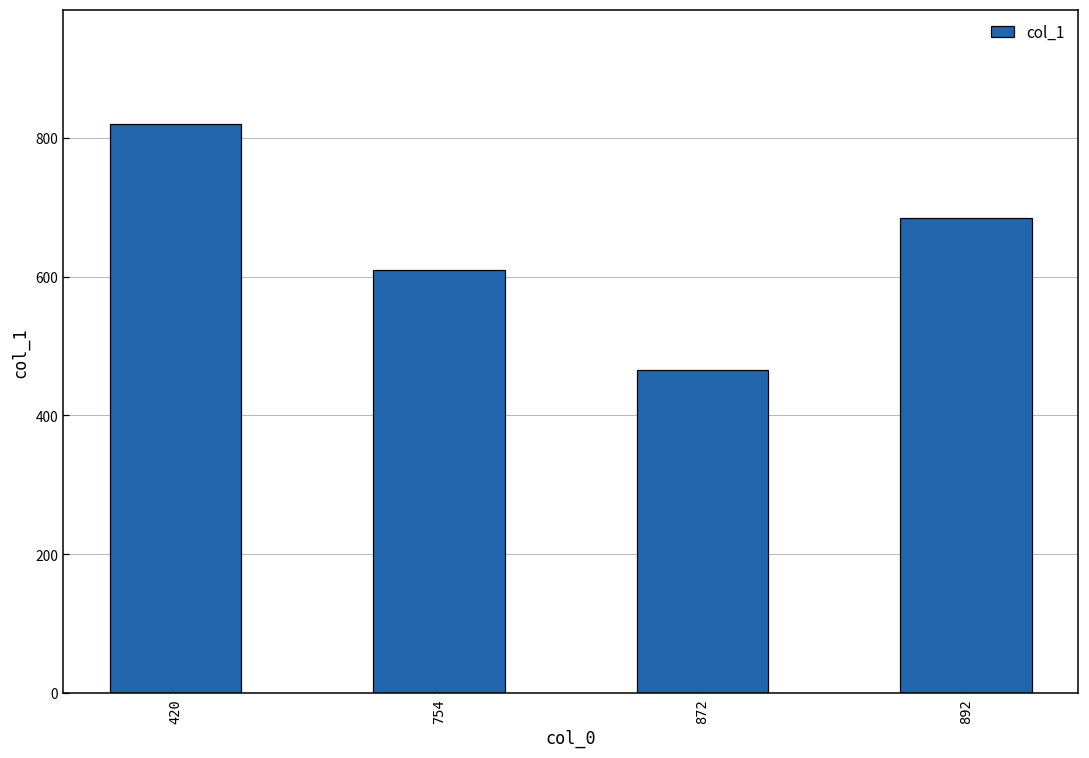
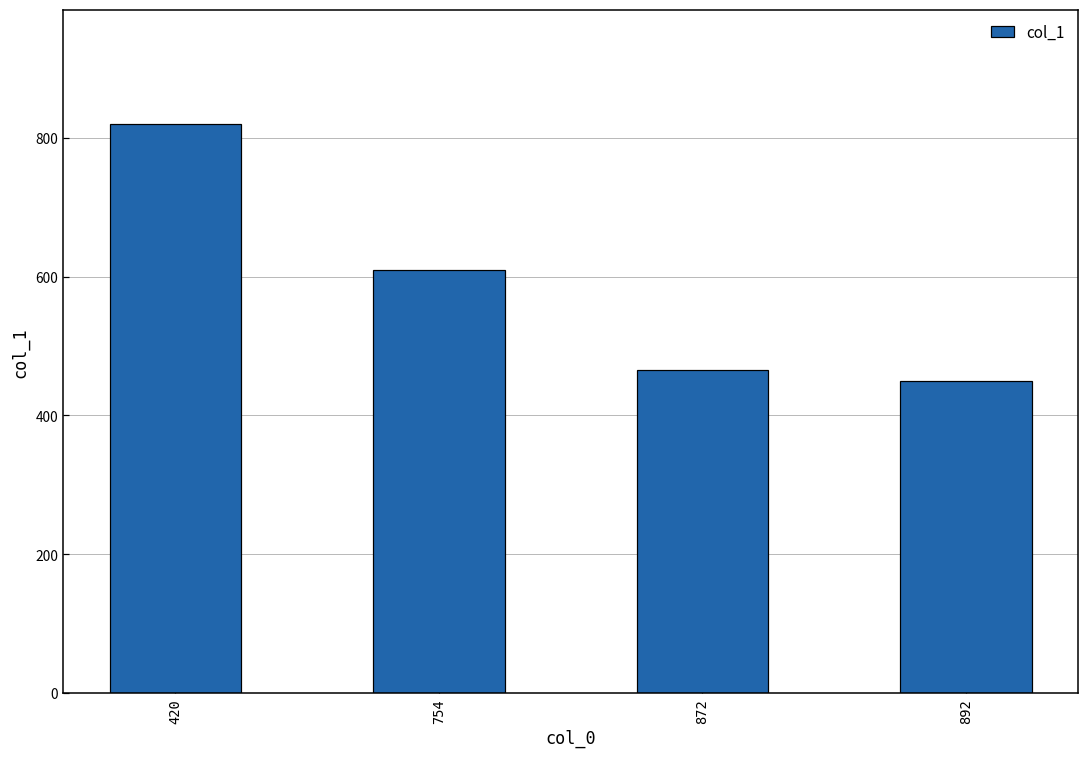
  {
    "420": 820,
    "754": 610,
    "872": 470,
-   "892": 680
+   "892": 450
  }
